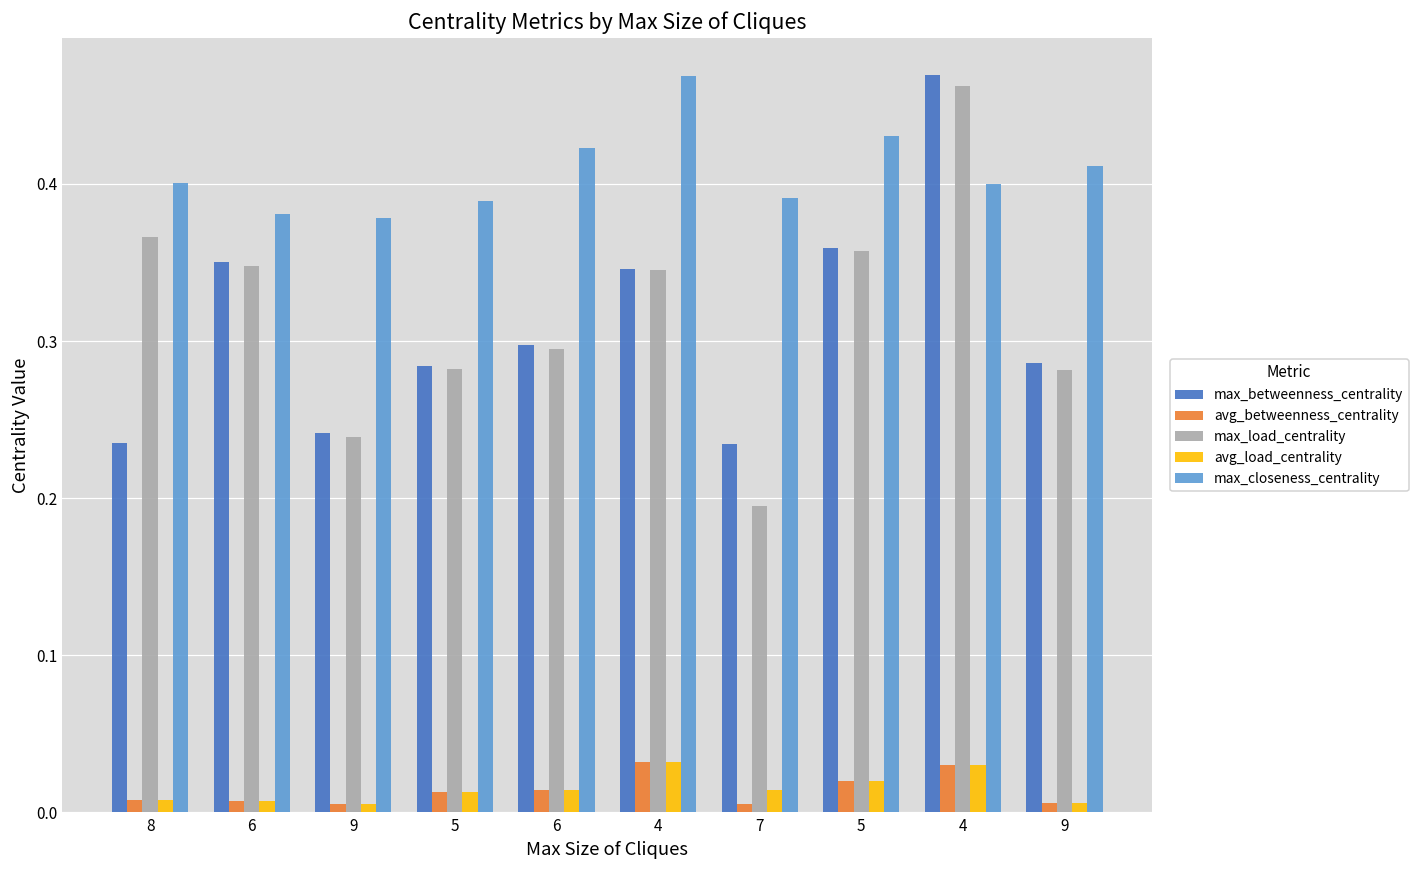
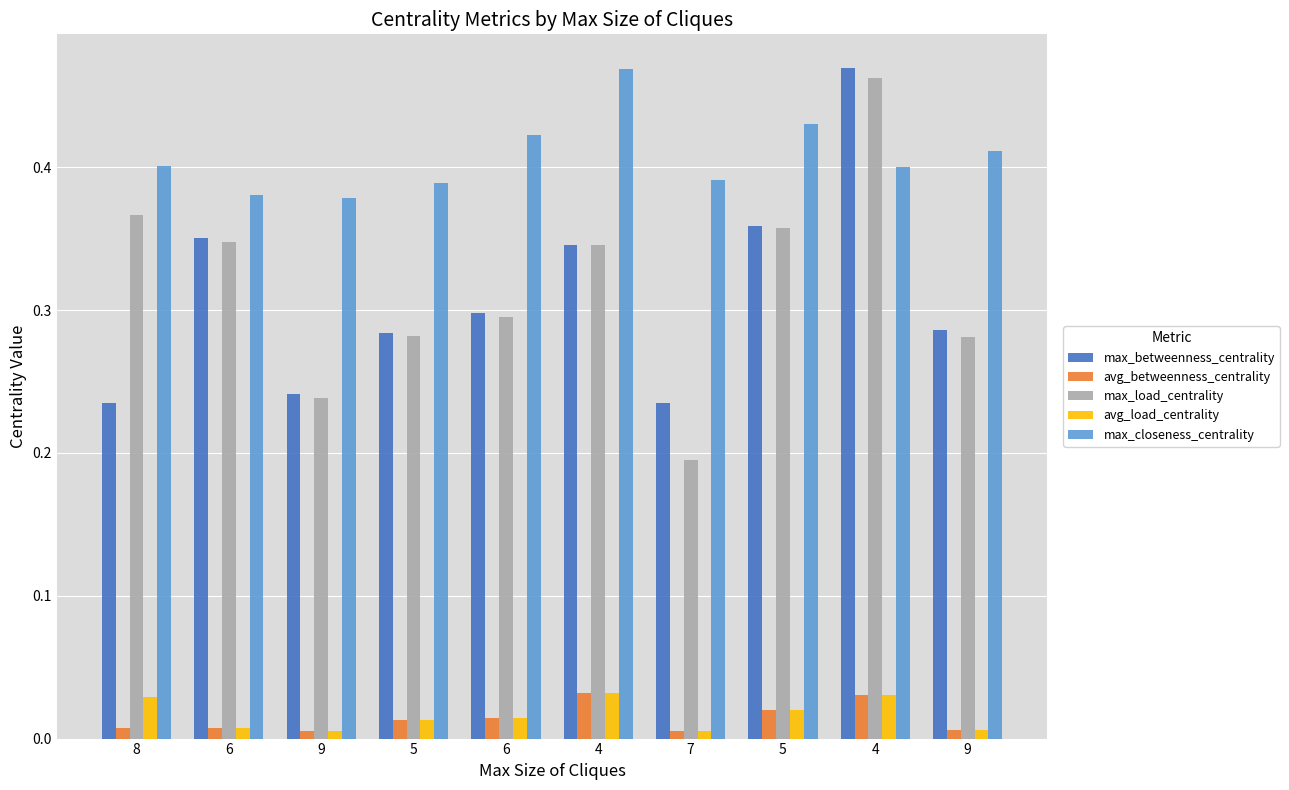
  {
    "avg_betweenness_centrality": {
      "8": 0.008,
      "7": 0.005
    },
    "max_load_centrality": {
      "8": 0.367,
      "7": 0.195
    },
    "avg_load_centrality": {
-     "8": 0.008,
-     "7": 0.014
+     "8": 0.029,
+     "7": 0.005
    }
  }
